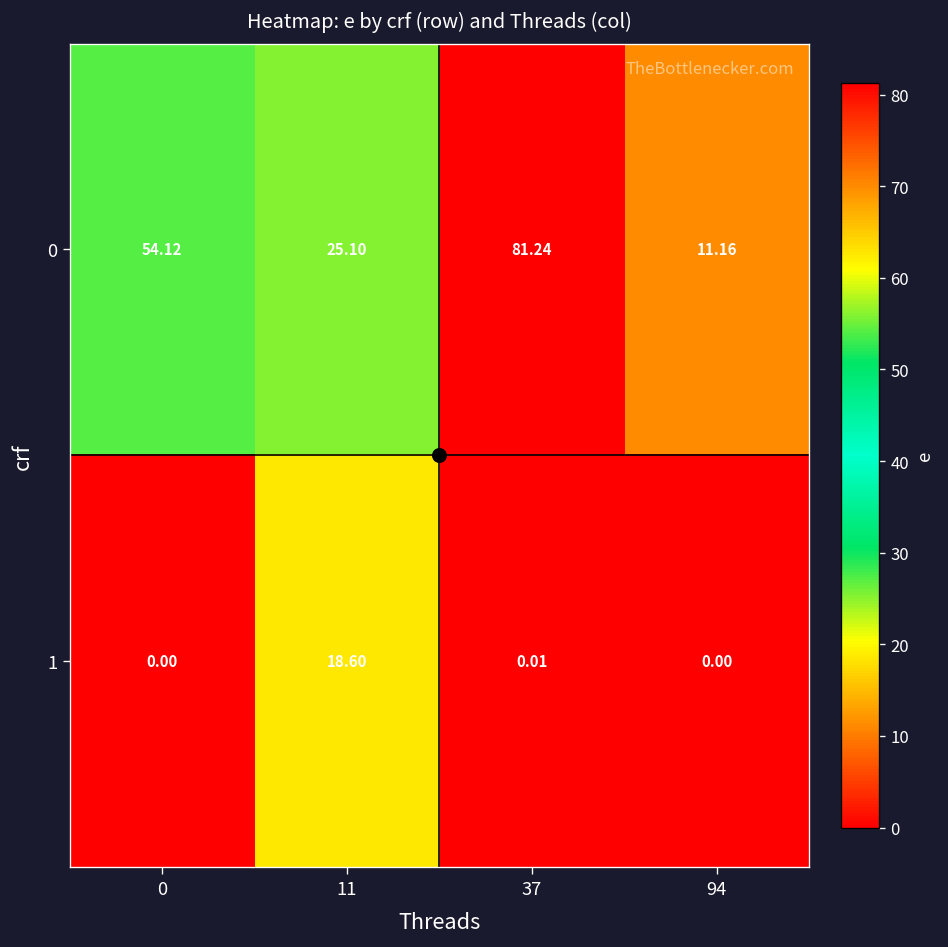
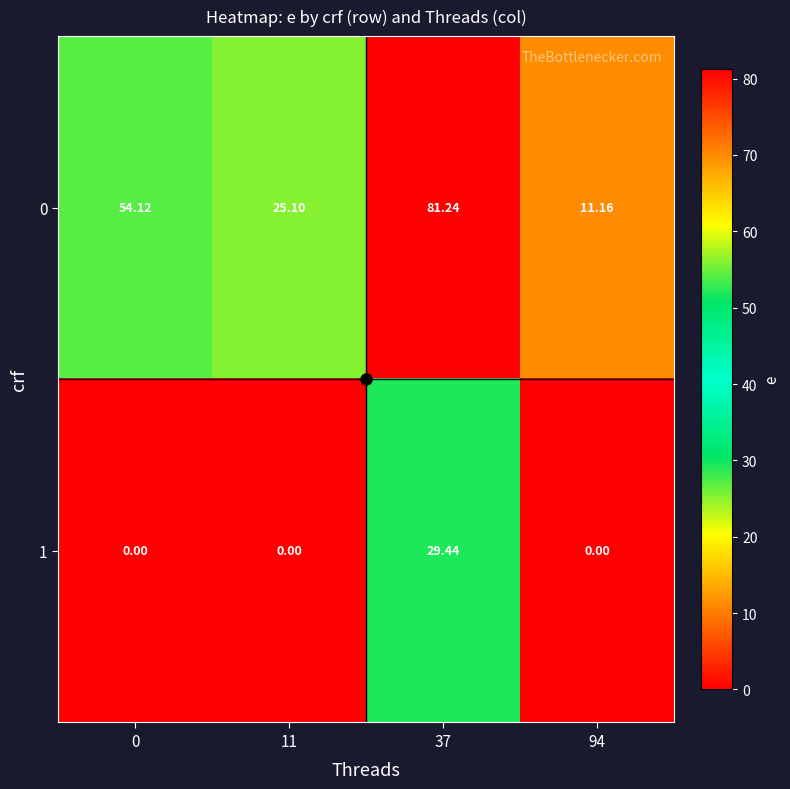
  {
    "0": {
      "0": 54.12,
      "11": 25.10,
      "37": 81.24
    },
    "1": {
      "0": 0.00,
-     "11": 18.60,
-     "37": 0.01,
+     "11": 0.00,
+     "37": 29.44,
      "94": 0.00
    }
  }
